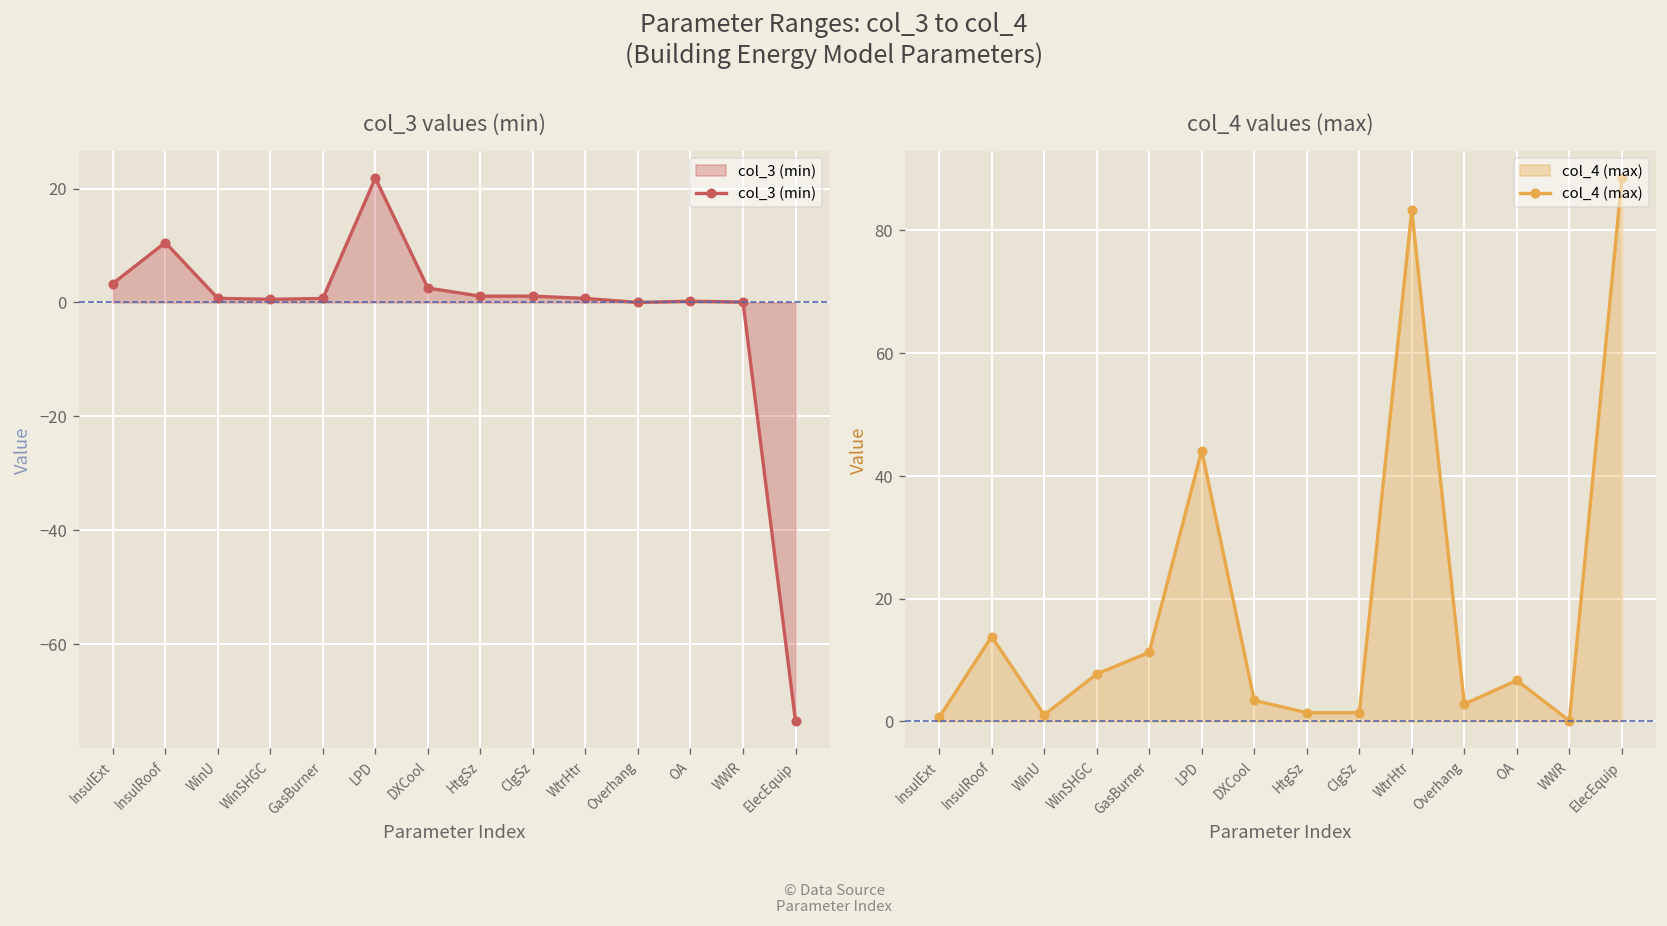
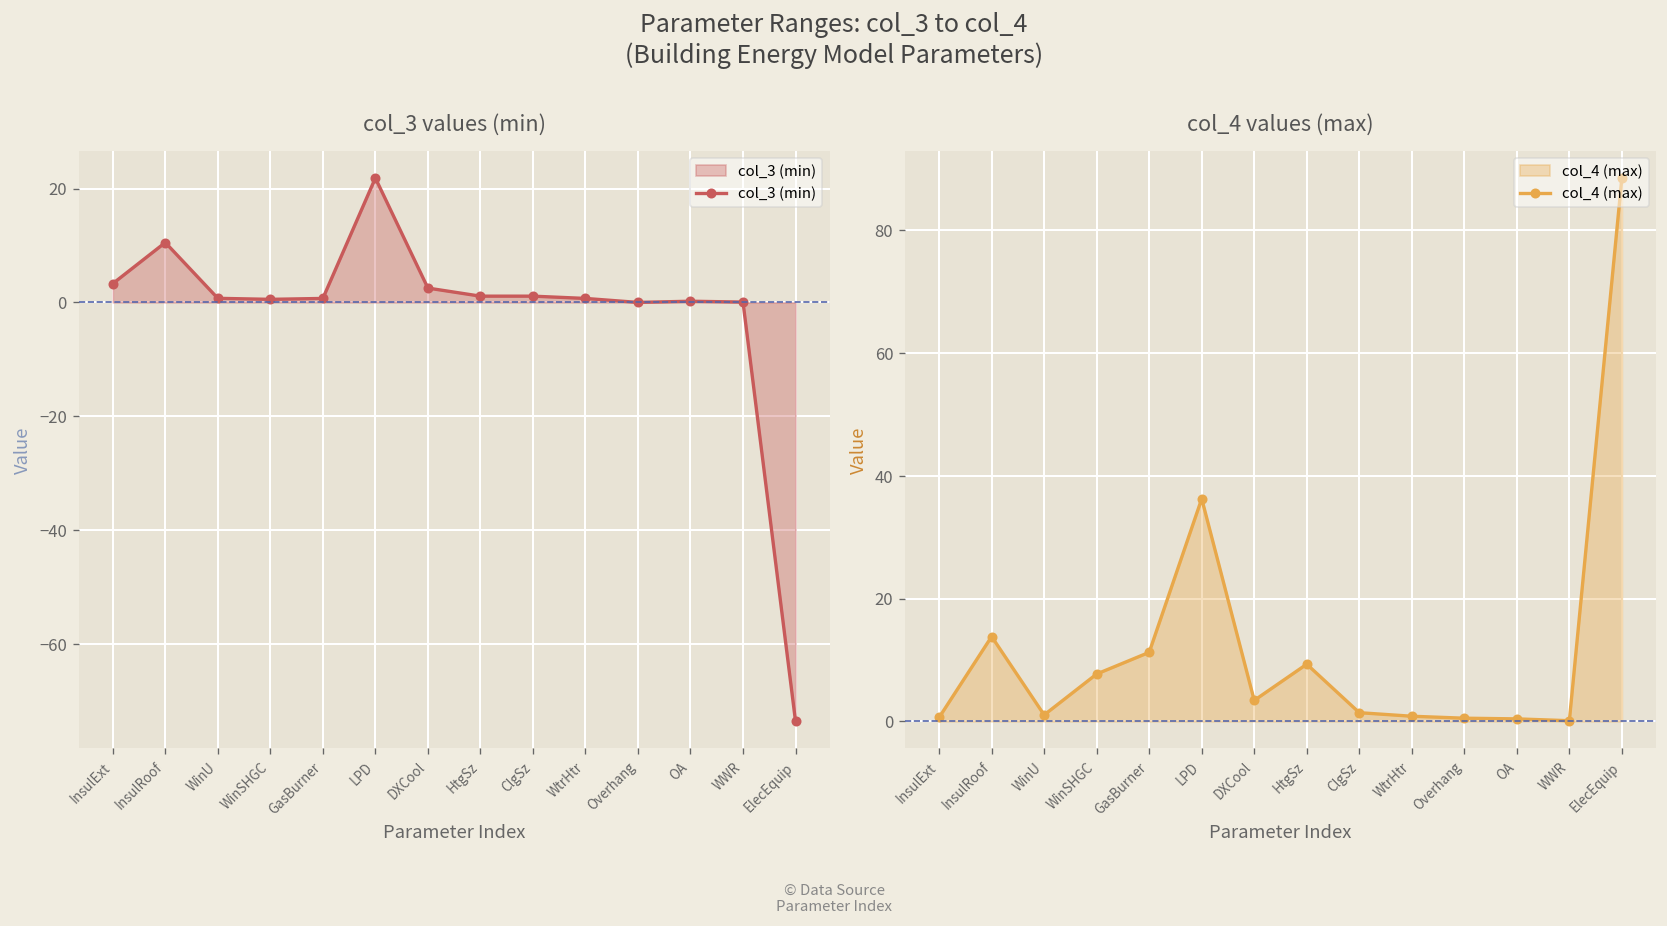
  {
    "col_4 values (max)": {
      "InsulExt": 1,
      "InsulRoof": 14,
      "WinU": 1,
      "WinSHGC": 8,
      "GasBurner": 11,
-     "LPD": 44,
+     "LPD": 36,
      "DXCool": 3,
-     "HtgSz": 1,
+     "HtgSz": 9,
      "ClgSz": 1,
-     "WtrHtr": 83,
-     "Overhang": 3,
-     "OA": 7,
+     "WtrHtr": 1,
+     "Overhang": 1,
+     "OA": 0,
      "WWR": 0
    }
  }
